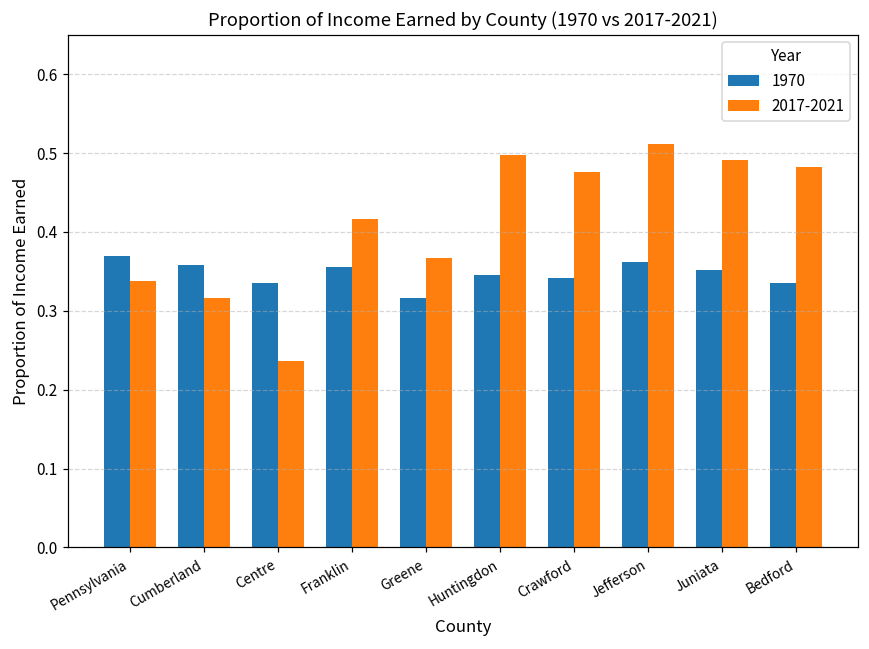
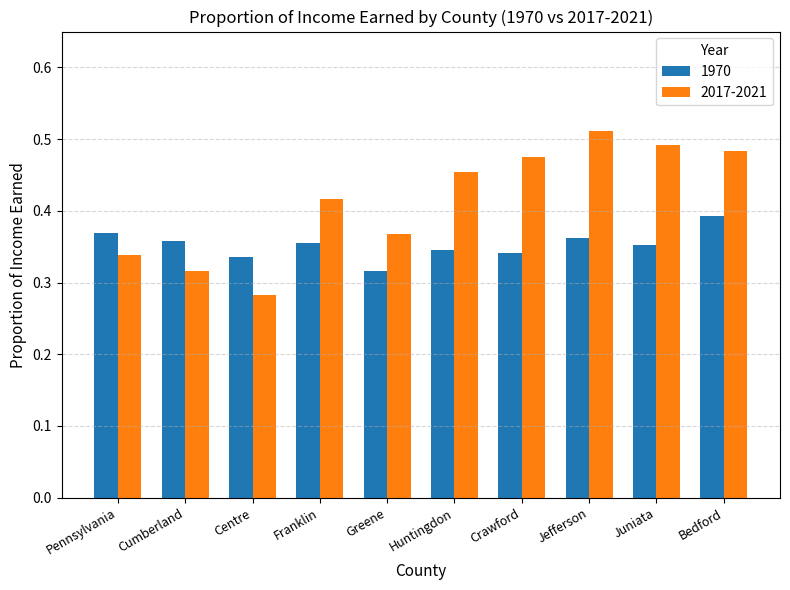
  {
    "1970": {
      "Pennsylvania": 0.37,
      "Cumberland": 0.36,
      "Centre": 0.34,
      "Franklin": 0.36,
      "Greene": 0.32,
      "Huntingdon": 0.35,
      "Crawford": 0.34,
      "Jefferson": 0.36,
      "Juniata": 0.35,
-     "Bedford": 0.34
+     "Bedford": 0.39
    },
    "2017-2021": {
      "Pennsylvania": 0.34,
      "Cumberland": 0.32,
-     "Centre": 0.24,
+     "Centre": 0.28,
      "Franklin": 0.42,
      "Greene": 0.37,
-     "Huntingdon": 0.50,
+     "Huntingdon": 0.45,
      "Crawford": 0.48,
      "Jefferson": 0.51,
      "Juniata": 0.49,
      "Bedford": 0.48
    }
  }
